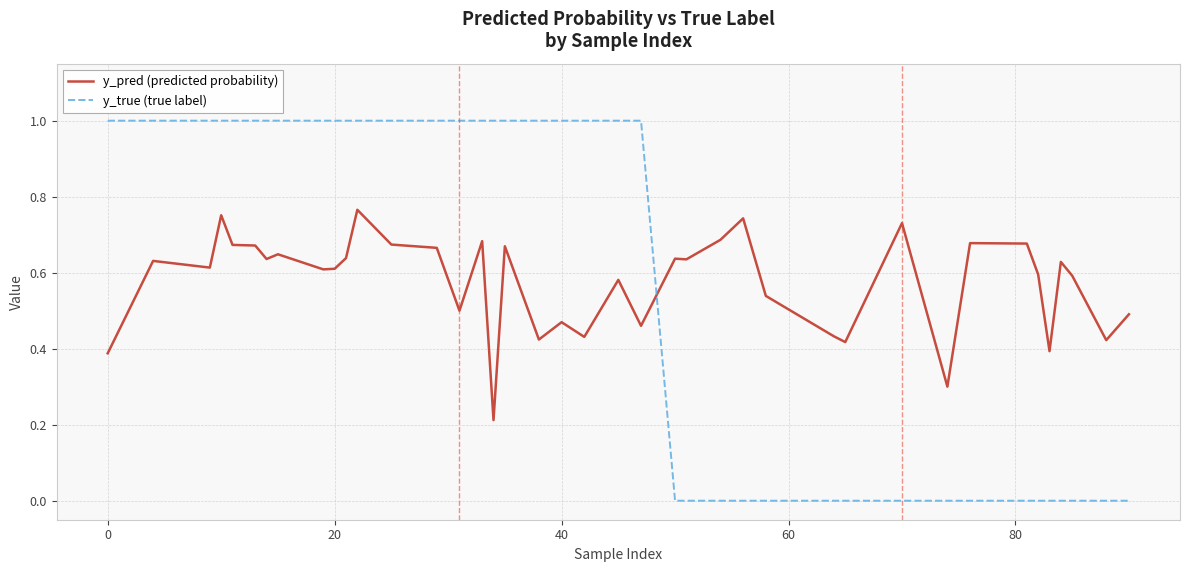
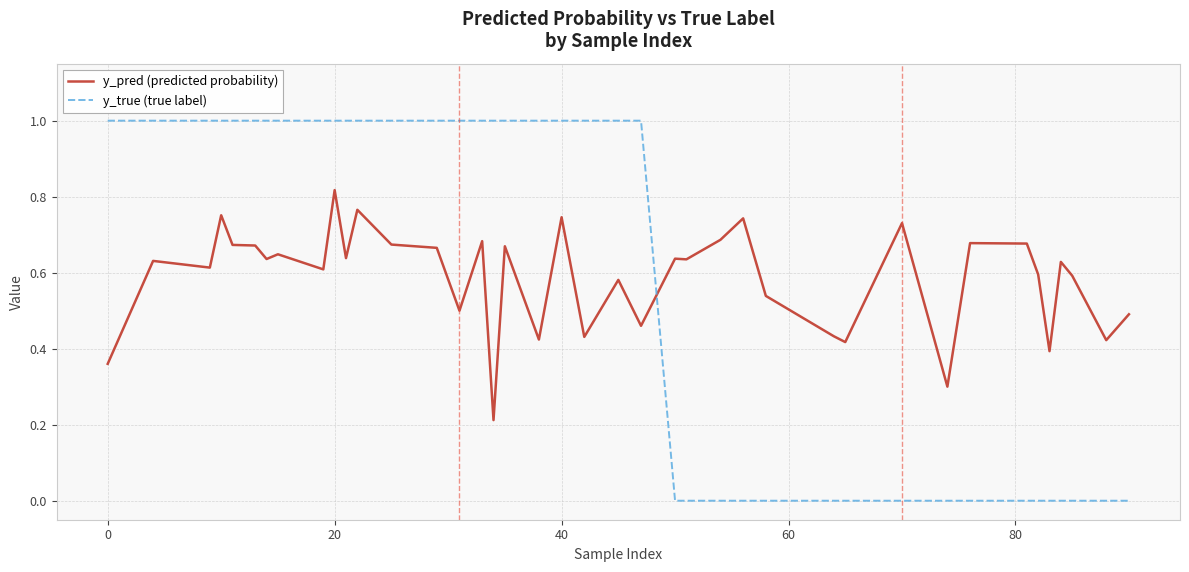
  {
    "y_pred (predicted probability)": {
-     "0": 0.39,
-     "20": 0.61,
-     "40": 0.47
+     "0": 0.36,
+     "20": 0.82,
+     "40": 0.75
    },
    "y_true (true label)": {
      "0": 1.00,
      "20": 1.00,
      "40": 1.00
    }
  }
